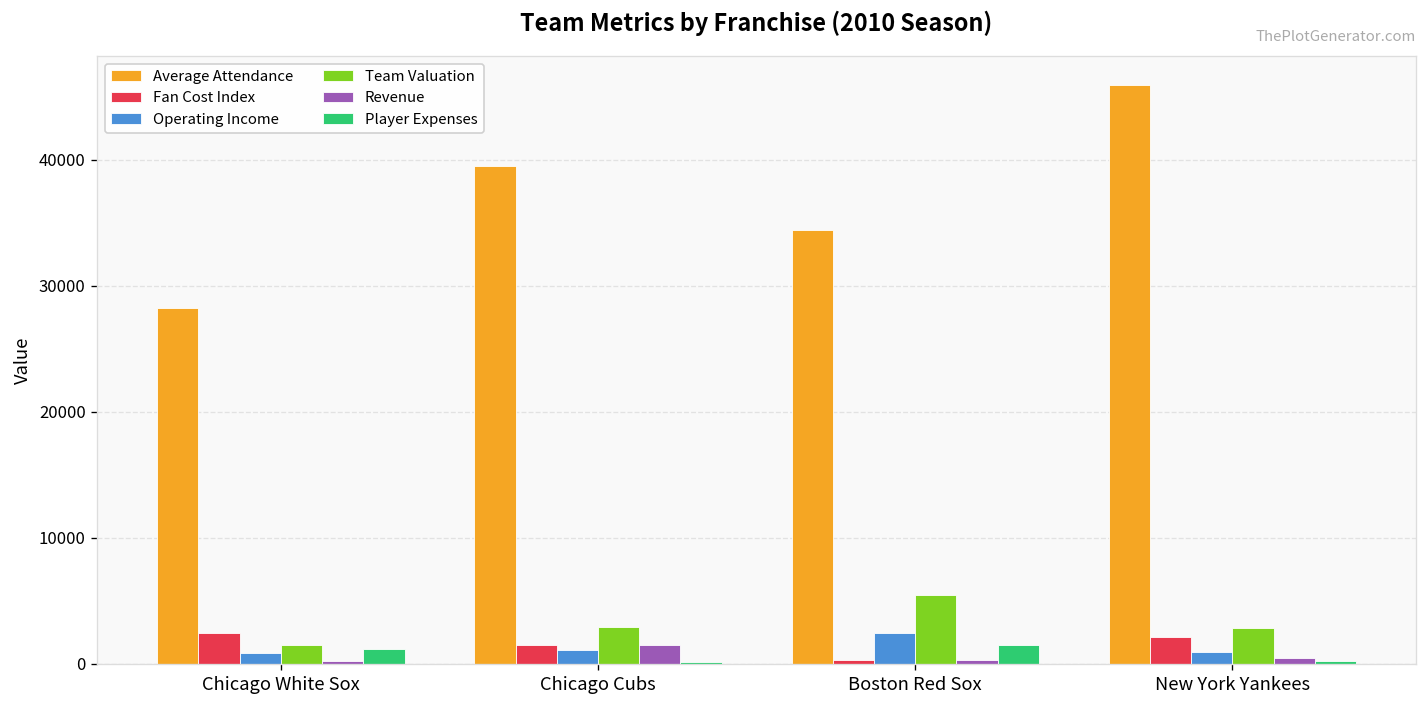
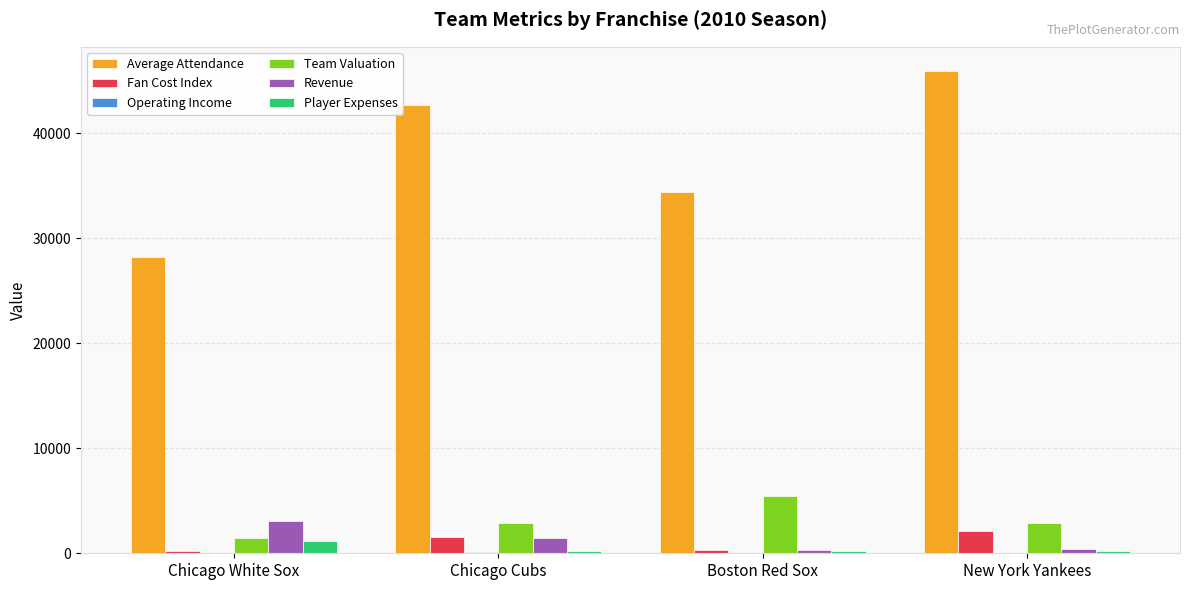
  {
    "Average Attendance": {
      "Chicago White Sox": 28200,
-     "Chicago Cubs": 39500,
+     "Chicago Cubs": 42700,
      "Boston Red Sox": 34400,
      "New York Yankees": 45900
    },
    "Fan Cost Index": {
-     "Chicago White Sox": 2400,
+     "Chicago White Sox": 200,
      "Chicago Cubs": 1500,
      "Boston Red Sox": 300,
      "New York Yankees": 2200
    },
    "Operating Income": {
-     "Chicago White Sox": 900,
-     "Chicago Cubs": 1100,
-     "Boston Red Sox": 2400,
-     "New York Yankees": 1000
+     "Chicago White Sox": 0,
+     "Chicago Cubs": 100,
+     "Boston Red Sox": 0,
+     "New York Yankees": 0
    },
    "Team Valuation": {
      "Chicago White Sox": 1500,
      "Chicago Cubs": 2900,
      "Boston Red Sox": 5400,
      "New York Yankees": 2900
    },
    "Revenue": {
-     "Chicago White Sox": 200,
+     "Chicago White Sox": 3100,
      "Chicago Cubs": 1500,
      "Boston Red Sox": 300,
      "New York Yankees": 400
    },
    "Player Expenses": {
      "Chicago White Sox": 1200,
-     "Boston Red Sox": 1500,
+     "Boston Red Sox": 200,
      "New York Yankees": 200
    }
  }
